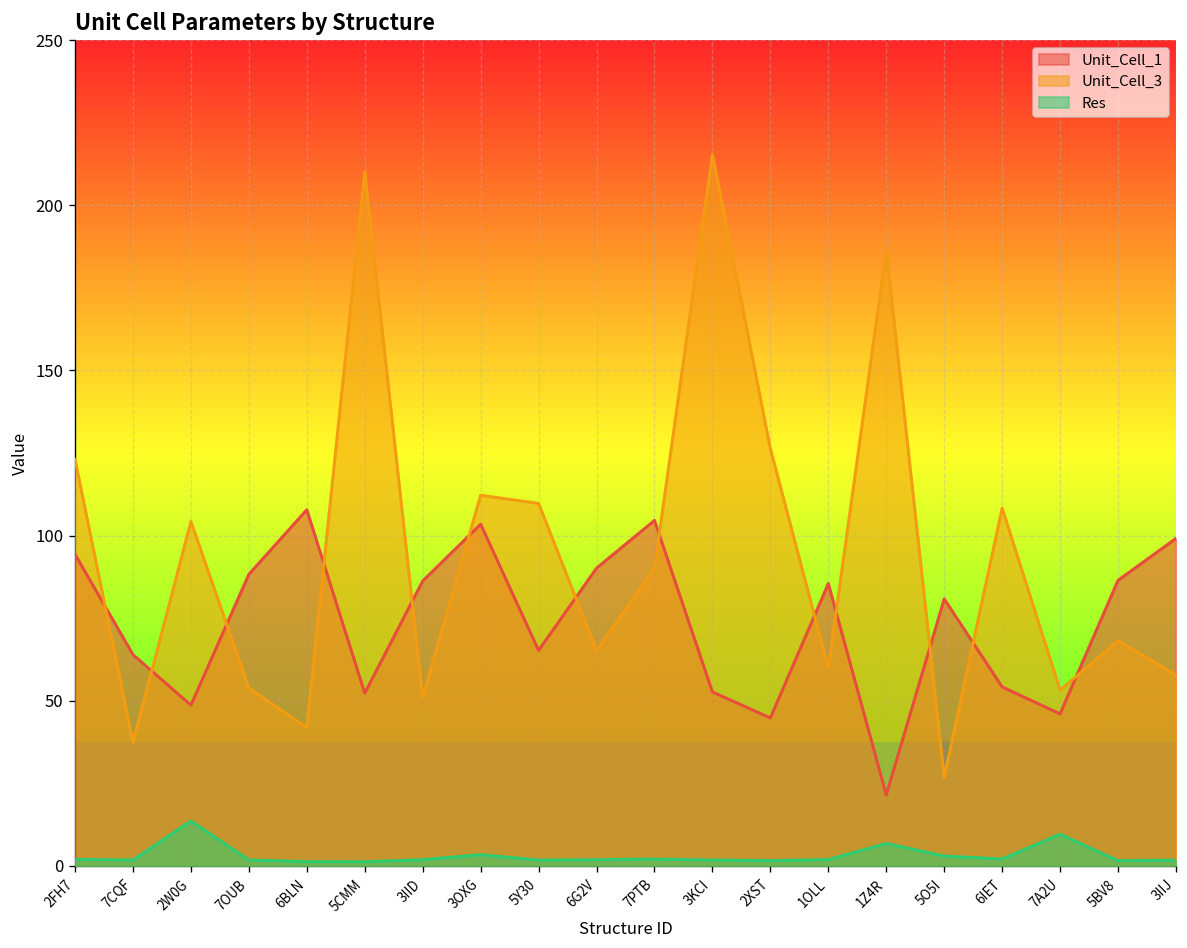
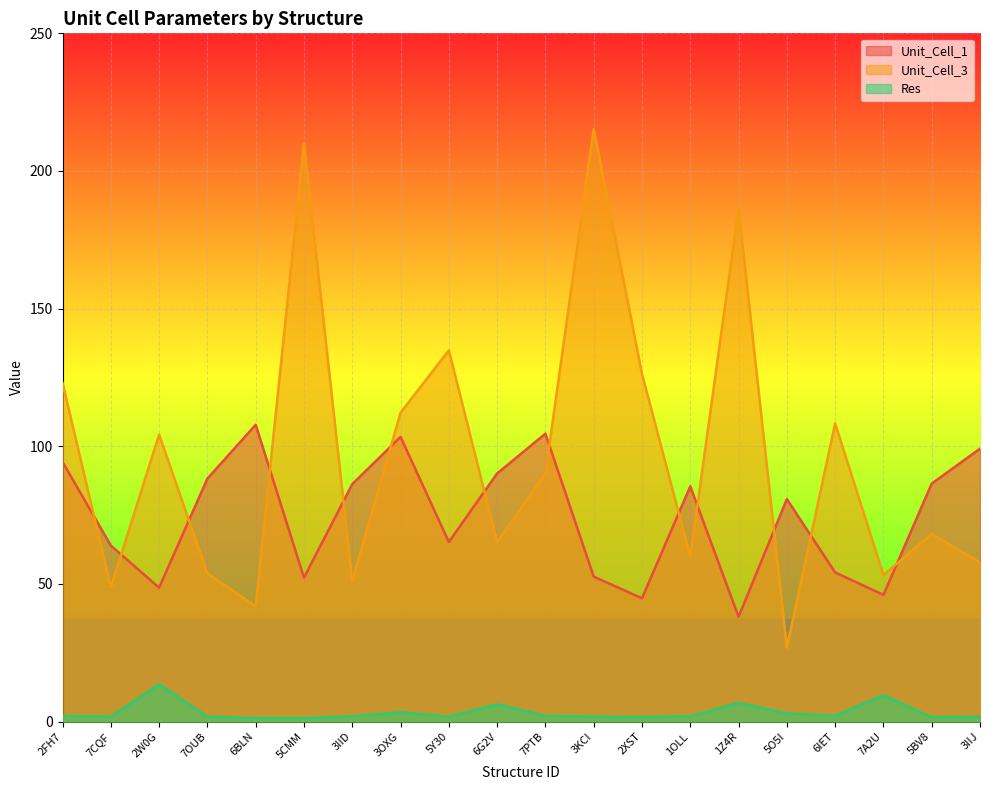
  {
    "Unit_Cell_1": {
      "2FH7": 94,
      "7CQF": 64,
      "2W0G": 49,
      "7OUB": 88,
      "6BLN": 108,
      "5CMM": 52,
      "3IID": 86,
      "3OXG": 103,
      "5Y30": 65,
      "6G2V": 90,
      "7PTB": 105,
      "3KCI": 53,
      "2XST": 45,
      "1OLL": 85,
-     "1Z4R": 22,
+     "1Z4R": 38,
      "5O5I": 81,
      "6IET": 54,
      "7A2U": 46,
      "5BV8": 86,
      "3IIJ": 99
    },
    "Unit_Cell_3": {
      "2FH7": 123,
-     "7CQF": 37,
+     "7CQF": 49,
      "2W0G": 104,
      "7OUB": 54,
      "6BLN": 42,
      "5CMM": 210,
      "3IID": 51,
      "3OXG": 112,
-     "5Y30": 110,
+     "5Y30": 135,
      "6G2V": 65,
      "7PTB": 90,
      "3KCI": 215,
      "2XST": 126,
      "1OLL": 60,
      "1Z4R": 186,
      "5O5I": 27,
      "6IET": 108,
      "7A2U": 53,
      "5BV8": 68,
      "3IIJ": 58
    },
    "Res": {
      "2FH7": 2,
      "7CQF": 2,
      "2W0G": 14,
      "7OUB": 2,
      "6BLN": 1,
      "5CMM": 1,
      "3IID": 2,
      "3OXG": 3,
      "5Y30": 2,
-     "6G2V": 2,
+     "6G2V": 6,
      "7PTB": 2,
      "3KCI": 2,
      "2XST": 2,
      "1OLL": 2,
      "1Z4R": 7,
      "5O5I": 3,
      "6IET": 2,
      "7A2U": 10,
      "5BV8": 2,
      "3IIJ": 2
    }
  }
